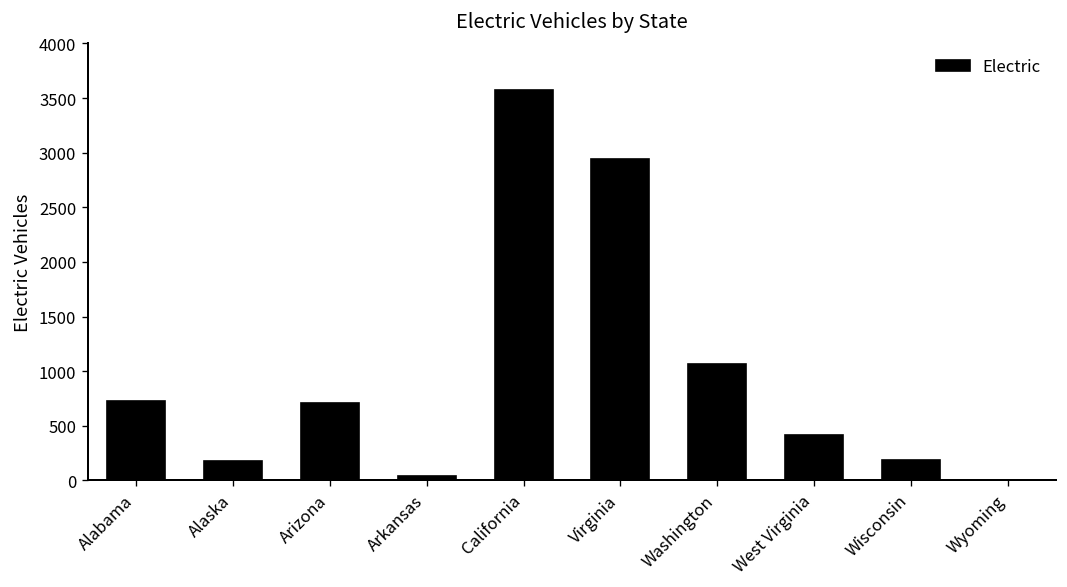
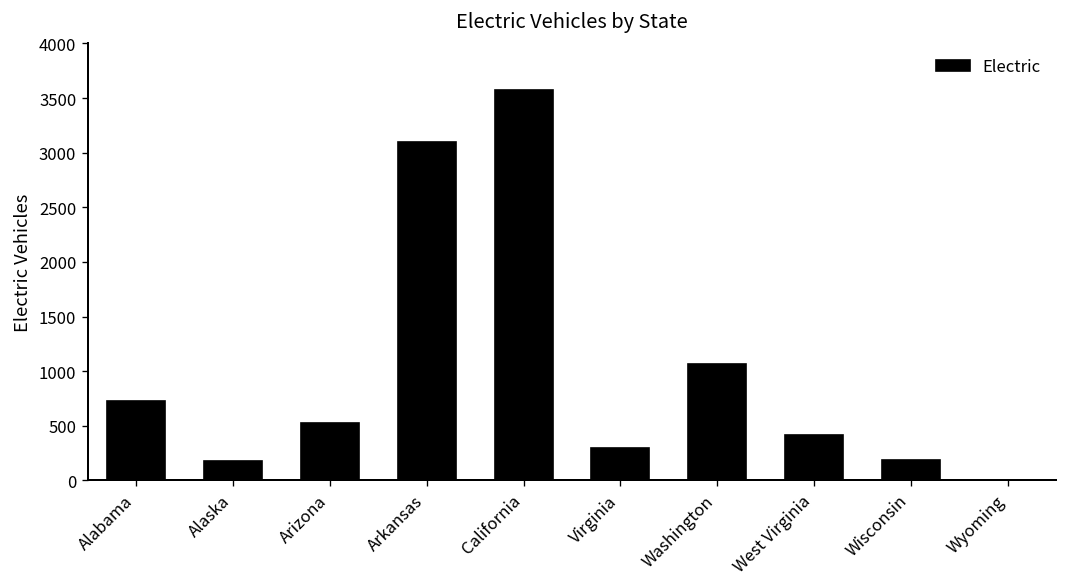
  {
    "Alabama": 700,
    "Alaska": 200,
-   "Arizona": 700,
-   "Arkansas": 0,
+   "Arizona": 500,
+   "Arkansas": 3100,
    "California": 3600,
-   "Virginia": 2900,
+   "Virginia": 300,
    "Washington": 1100,
    "West Virginia": 400,
    "Wisconsin": 200,
    "Wyoming": 0
  }
